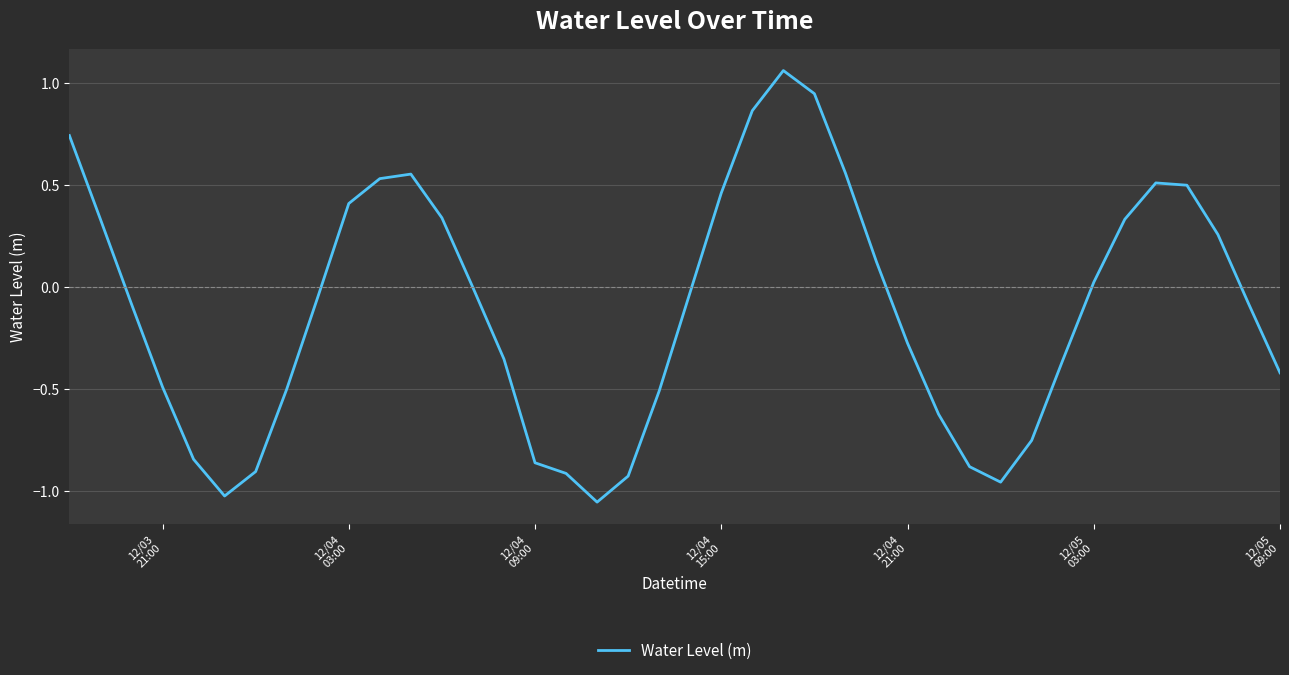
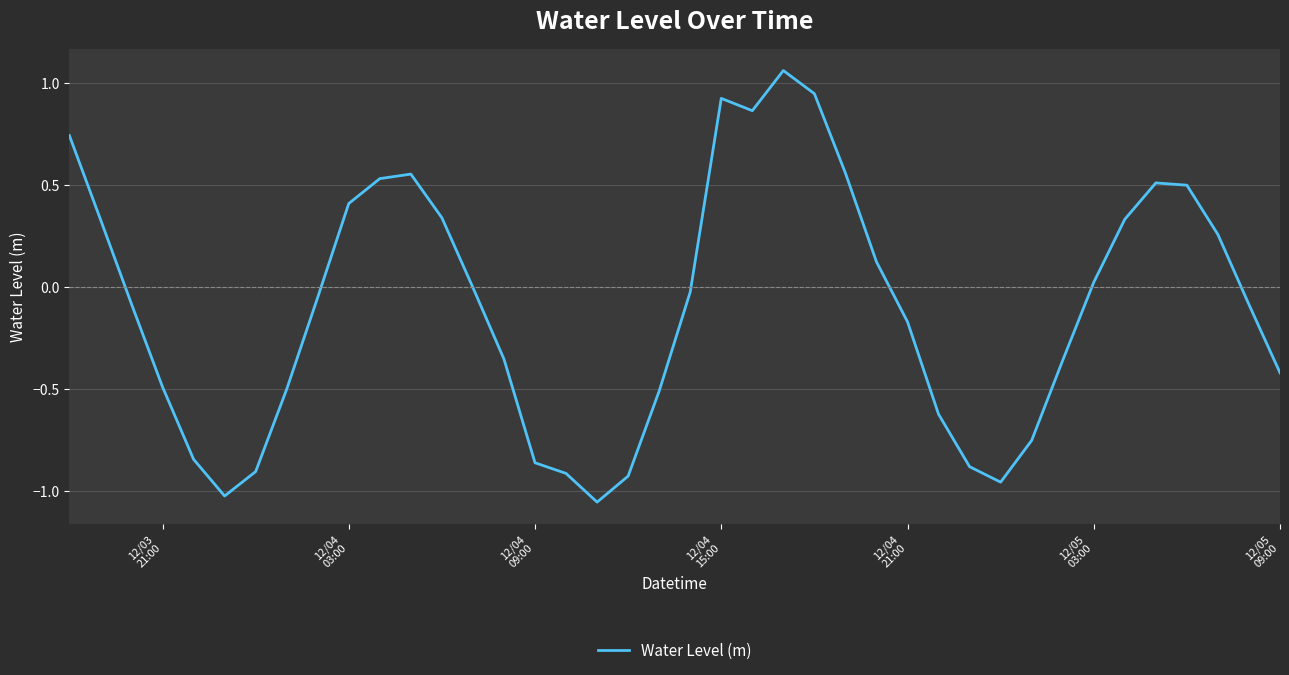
  {
    "12/03 21:00": -0.49,
    "12/04 03:00": 0.41,
    "12/04 09:00": -0.86,
-   "12/04 15:00": 0.46,
-   "12/04 21:00": -0.28,
+   "12/04 15:00": 0.92,
+   "12/04 21:00": -0.17,
    "12/05 03:00": 0.02,
    "12/05 09:00": -0.42
  }
